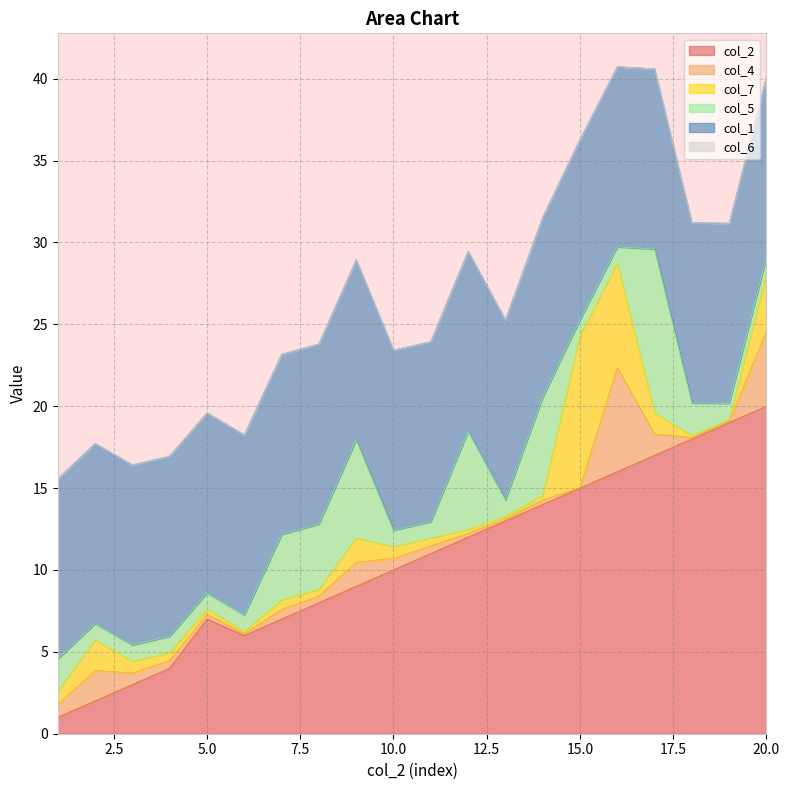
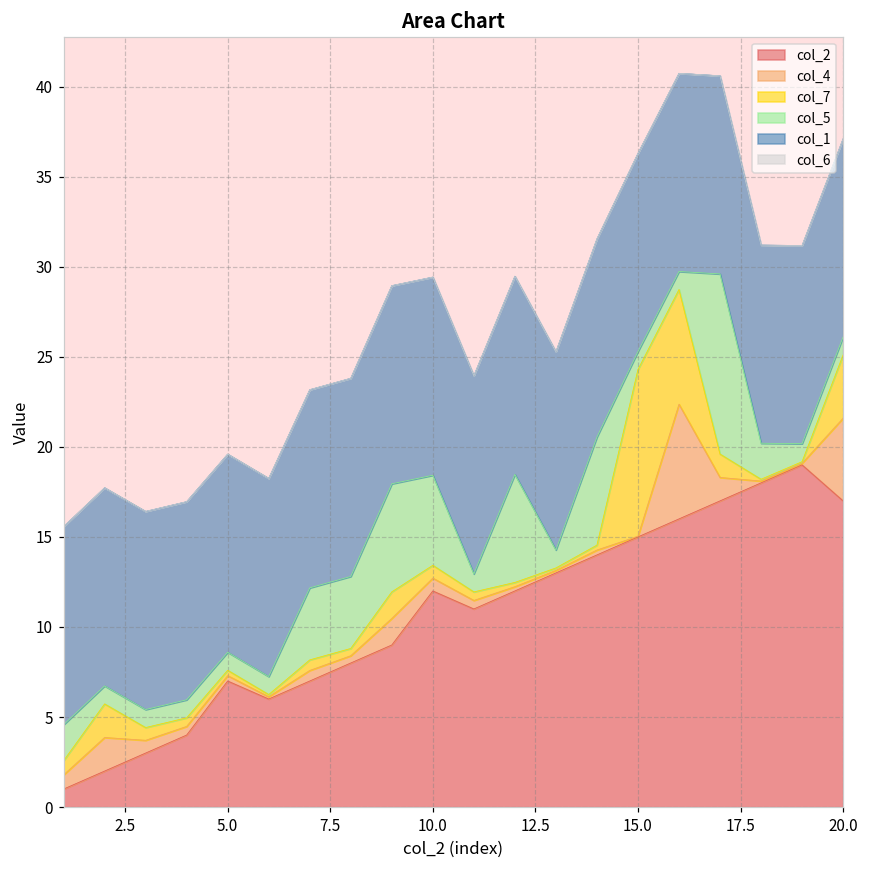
  {
    "col_2": {
      "5.0": 7,
-     "10.0": 10,
-     "20.0": 20
+     "10.0": 12,
+     "20.0": 17
    },
    "col_4": {
      "5.0": 0.3,
      "10.0": 0.7,
      "20.0": 4.6
    },
    "col_7": {
      "5.0": 0.3,
      "10.0": 0.7,
      "15.0": 9.3,
      "20.0": 3.5
    },
    "col_5": {
      "5.0": 1,
-     "10.0": 1,
+     "10.0": 5,
      "15.0": 1,
      "20.0": 1
    }
  }
